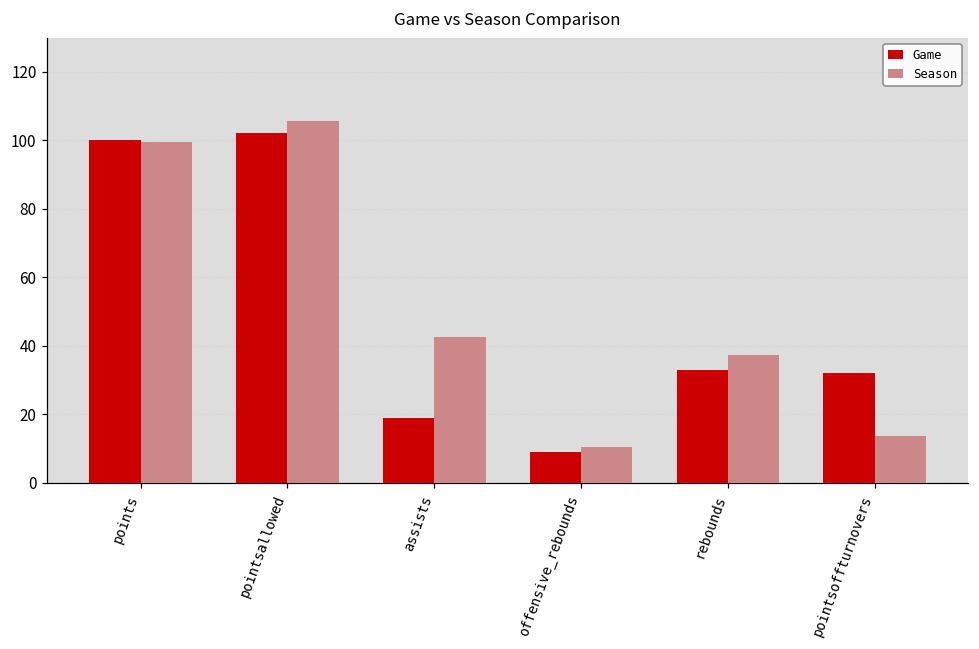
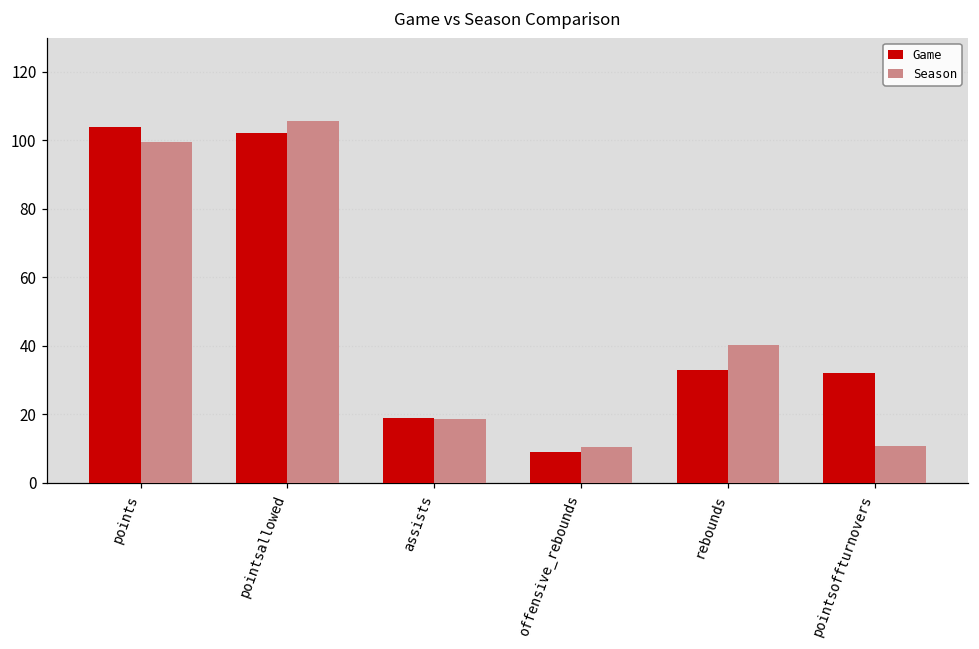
  {
    "Game": {
-     "points": 100,
+     "points": 104,
      "pointsallowed": 102,
      "assists": 19,
      "offensive_rebounds": 9,
      "rebounds": 33,
      "pointsoffturnovers": 32
    },
    "Season": {
      "points": 100,
      "pointsallowed": 106,
-     "assists": 43,
+     "assists": 19,
      "offensive_rebounds": 11,
-     "rebounds": 37,
-     "pointsoffturnovers": 14
+     "rebounds": 40,
+     "pointsoffturnovers": 11
    }
  }
